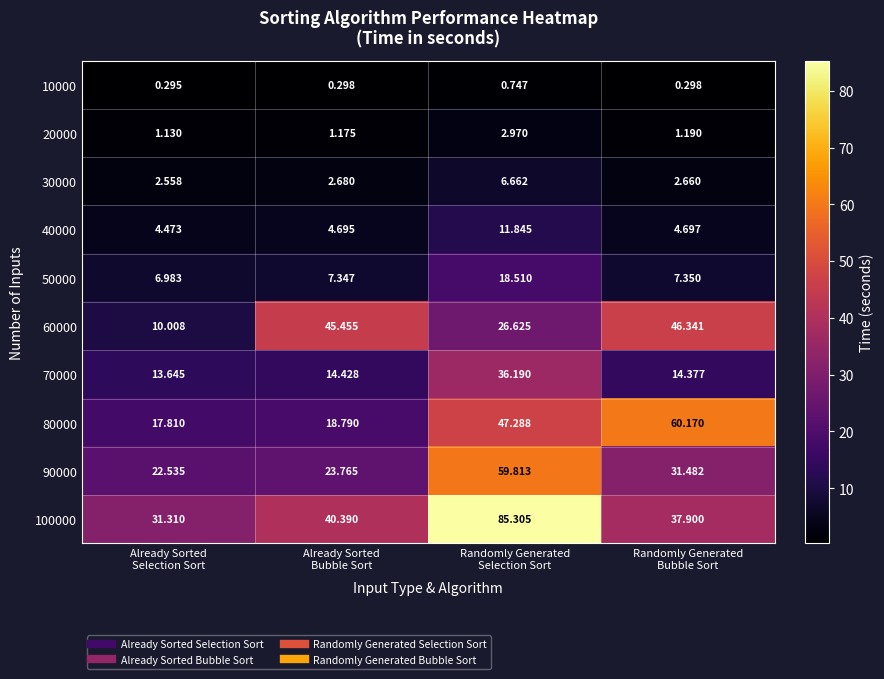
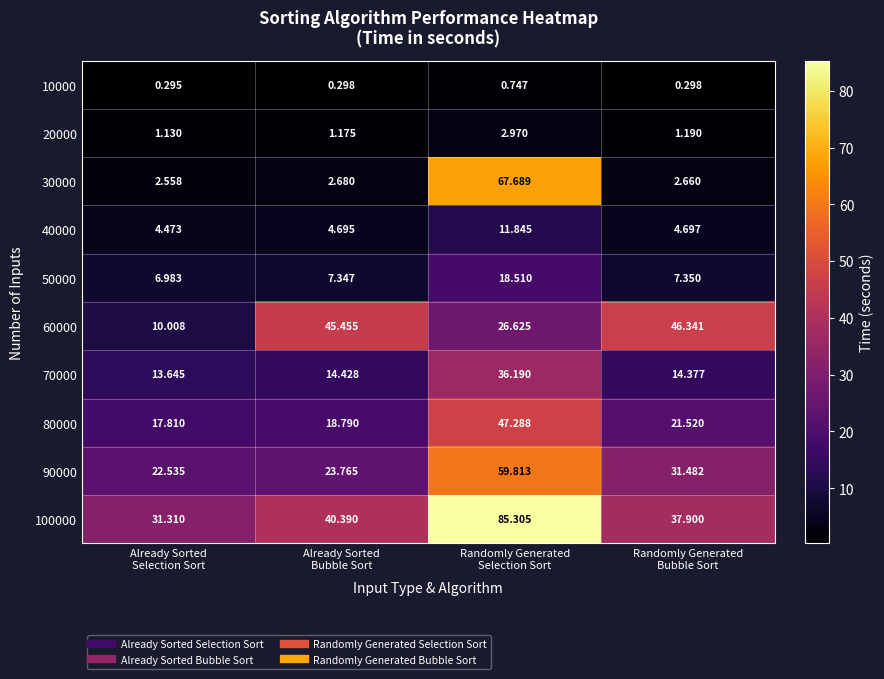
  {
    "10000": {
      "Already Sorted Selection Sort": 0.295,
      "Already Sorted Bubble Sort": 0.298,
      "Randomly Generated Selection Sort": 0.747,
      "Randomly Generated Bubble Sort": 0.298
    },
    "20000": {
      "Already Sorted Selection Sort": 1.130,
      "Already Sorted Bubble Sort": 1.175,
      "Randomly Generated Selection Sort": 2.970,
      "Randomly Generated Bubble Sort": 1.190
    },
    "30000": {
      "Already Sorted Selection Sort": 2.558,
      "Already Sorted Bubble Sort": 2.680,
-     "Randomly Generated Selection Sort": 6.662,
+     "Randomly Generated Selection Sort": 67.689,
      "Randomly Generated Bubble Sort": 2.660
    },
    "40000": {
      "Already Sorted Selection Sort": 4.473,
      "Already Sorted Bubble Sort": 4.695,
      "Randomly Generated Selection Sort": 11.845,
      "Randomly Generated Bubble Sort": 4.697
    },
    "50000": {
      "Already Sorted Selection Sort": 6.983,
      "Already Sorted Bubble Sort": 7.347,
      "Randomly Generated Selection Sort": 18.510,
      "Randomly Generated Bubble Sort": 7.350
    },
    "60000": {
      "Already Sorted Selection Sort": 10.008,
      "Already Sorted Bubble Sort": 45.455,
      "Randomly Generated Selection Sort": 26.625,
      "Randomly Generated Bubble Sort": 46.341
    },
    "70000": {
      "Already Sorted Selection Sort": 13.645,
      "Already Sorted Bubble Sort": 14.428,
      "Randomly Generated Selection Sort": 36.190,
      "Randomly Generated Bubble Sort": 14.377
    },
    "80000": {
      "Already Sorted Selection Sort": 17.810,
      "Already Sorted Bubble Sort": 18.790,
      "Randomly Generated Selection Sort": 47.288,
-     "Randomly Generated Bubble Sort": 60.170
+     "Randomly Generated Bubble Sort": 21.520
    },
    "90000": {
      "Already Sorted Selection Sort": 22.535,
      "Already Sorted Bubble Sort": 23.765,
      "Randomly Generated Selection Sort": 59.813,
      "Randomly Generated Bubble Sort": 31.482
    },
    "100000": {
      "Already Sorted Selection Sort": 31.310,
      "Already Sorted Bubble Sort": 40.390,
      "Randomly Generated Selection Sort": 85.305,
      "Randomly Generated Bubble Sort": 37.900
    }
  }
